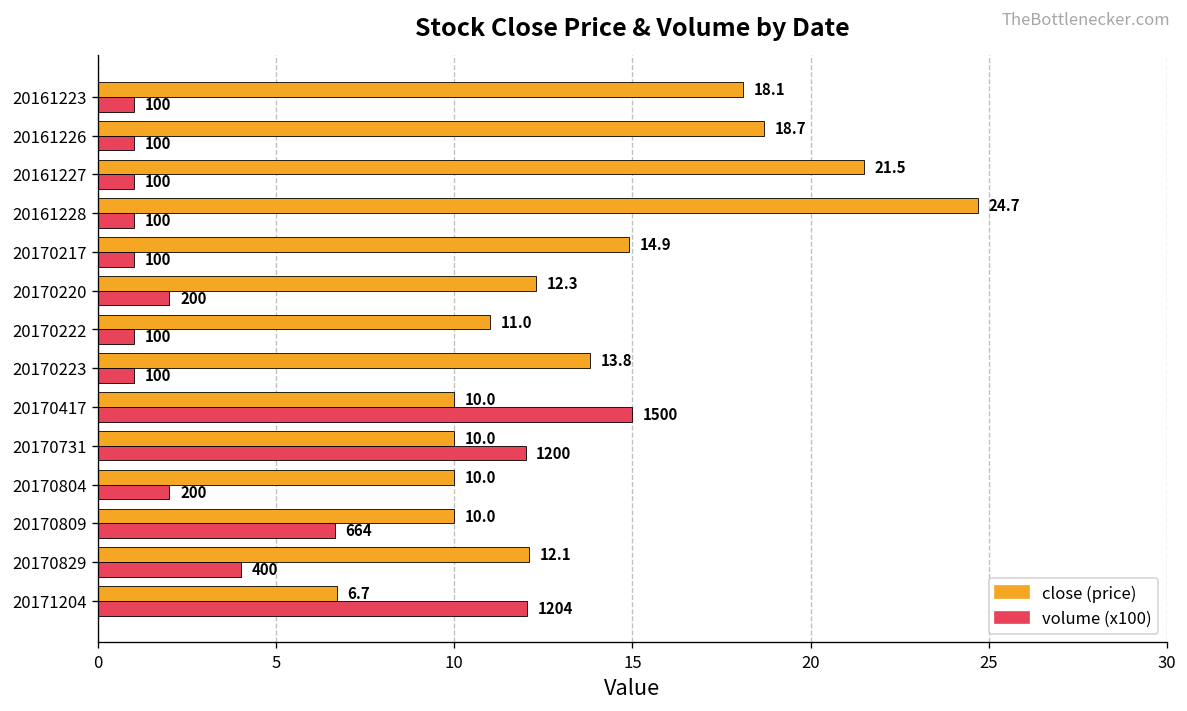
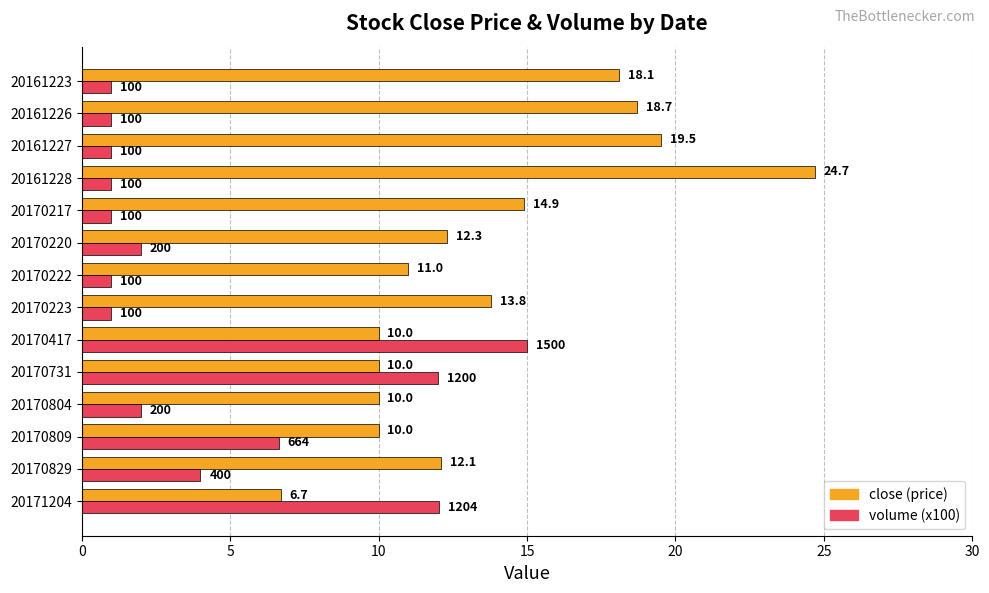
  {
    "close (price)": {
      "20161223": 18.1,
      "20161226": 18.7,
-     "20161227": 21.5,
+     "20161227": 19.5,
      "20161228": 24.7,
      "20170217": 14.9,
      "20170220": 12.3,
      "20170222": 11.0,
      "20170223": 13.8,
      "20170417": 10.0,
      "20170731": 10.0,
      "20170804": 10.0,
      "20170809": 10.0,
      "20170829": 12.1,
      "20171204": 6.7
    }
  }
